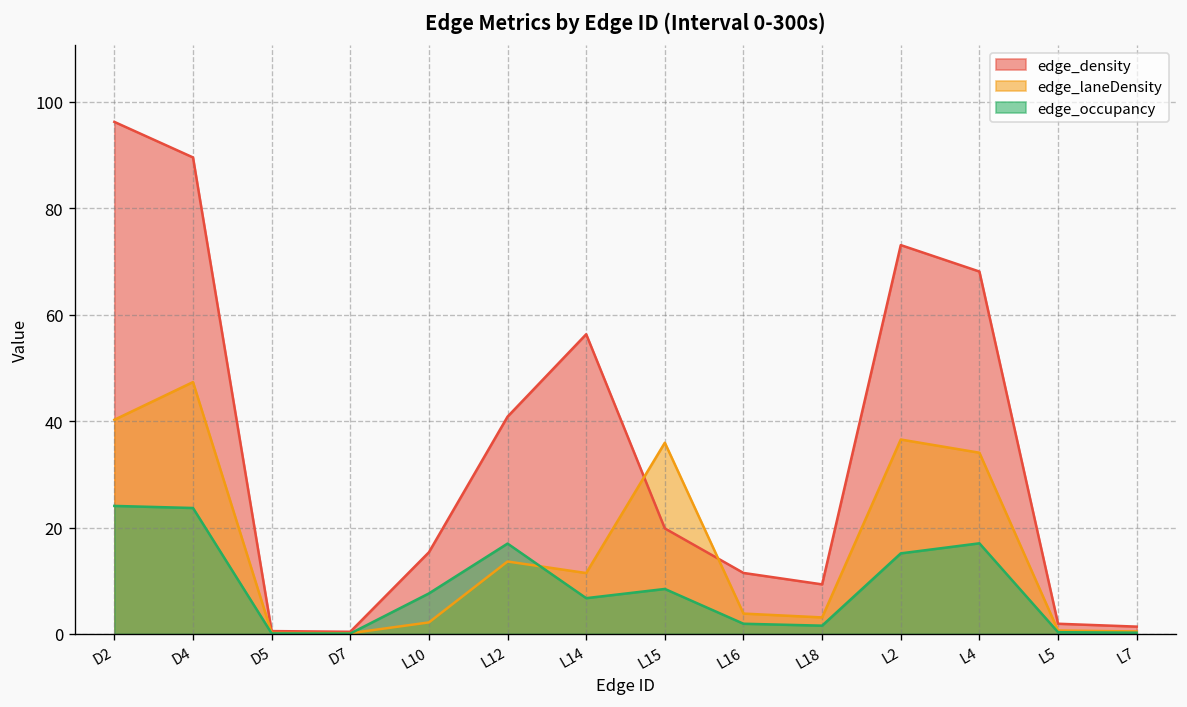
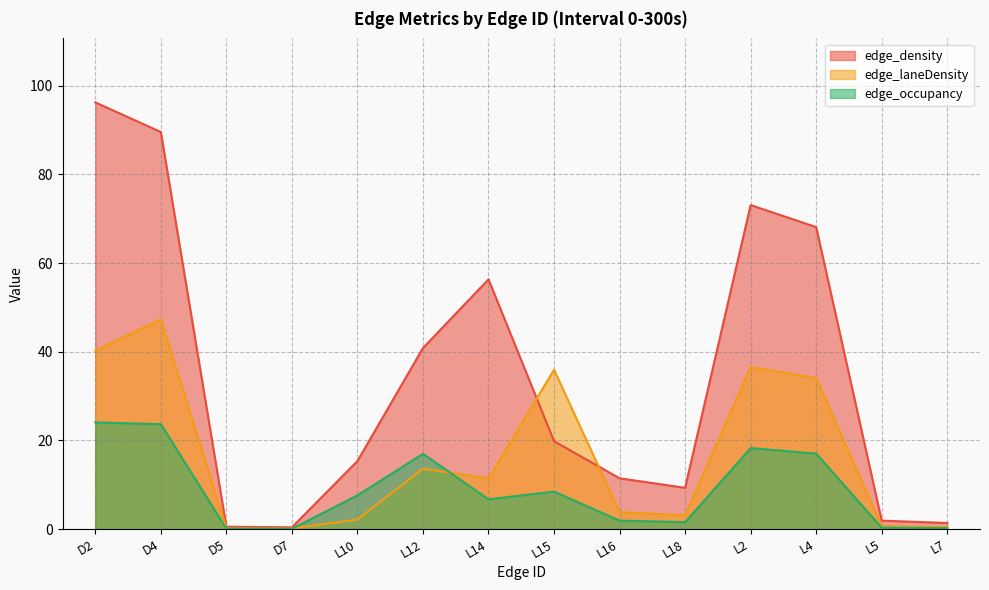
  {
    "edge_density": {
      "D2": 96,
      "D4": 90,
      "L10": 15,
      "L12": 41,
      "L14": 56,
      "L15": 20,
      "L16": 11,
      "L18": 9,
      "L2": 73,
      "L4": 68,
      "L5": 2,
      "L7": 1
    },
    "edge_laneDensity": {
      "D2": 40,
      "D4": 47,
      "L10": 2,
      "L12": 14,
      "L14": 11,
      "L15": 36,
      "L16": 4,
      "L18": 3,
      "L2": 37,
      "L4": 34
    },
    "edge_occupancy": {
      "D2": 24,
      "D4": 24,
      "L10": 8,
      "L12": 17,
      "L14": 7,
      "L15": 8,
      "L16": 2,
      "L18": 2,
-     "L2": 15,
+     "L2": 18,
      "L4": 17
    }
  }
